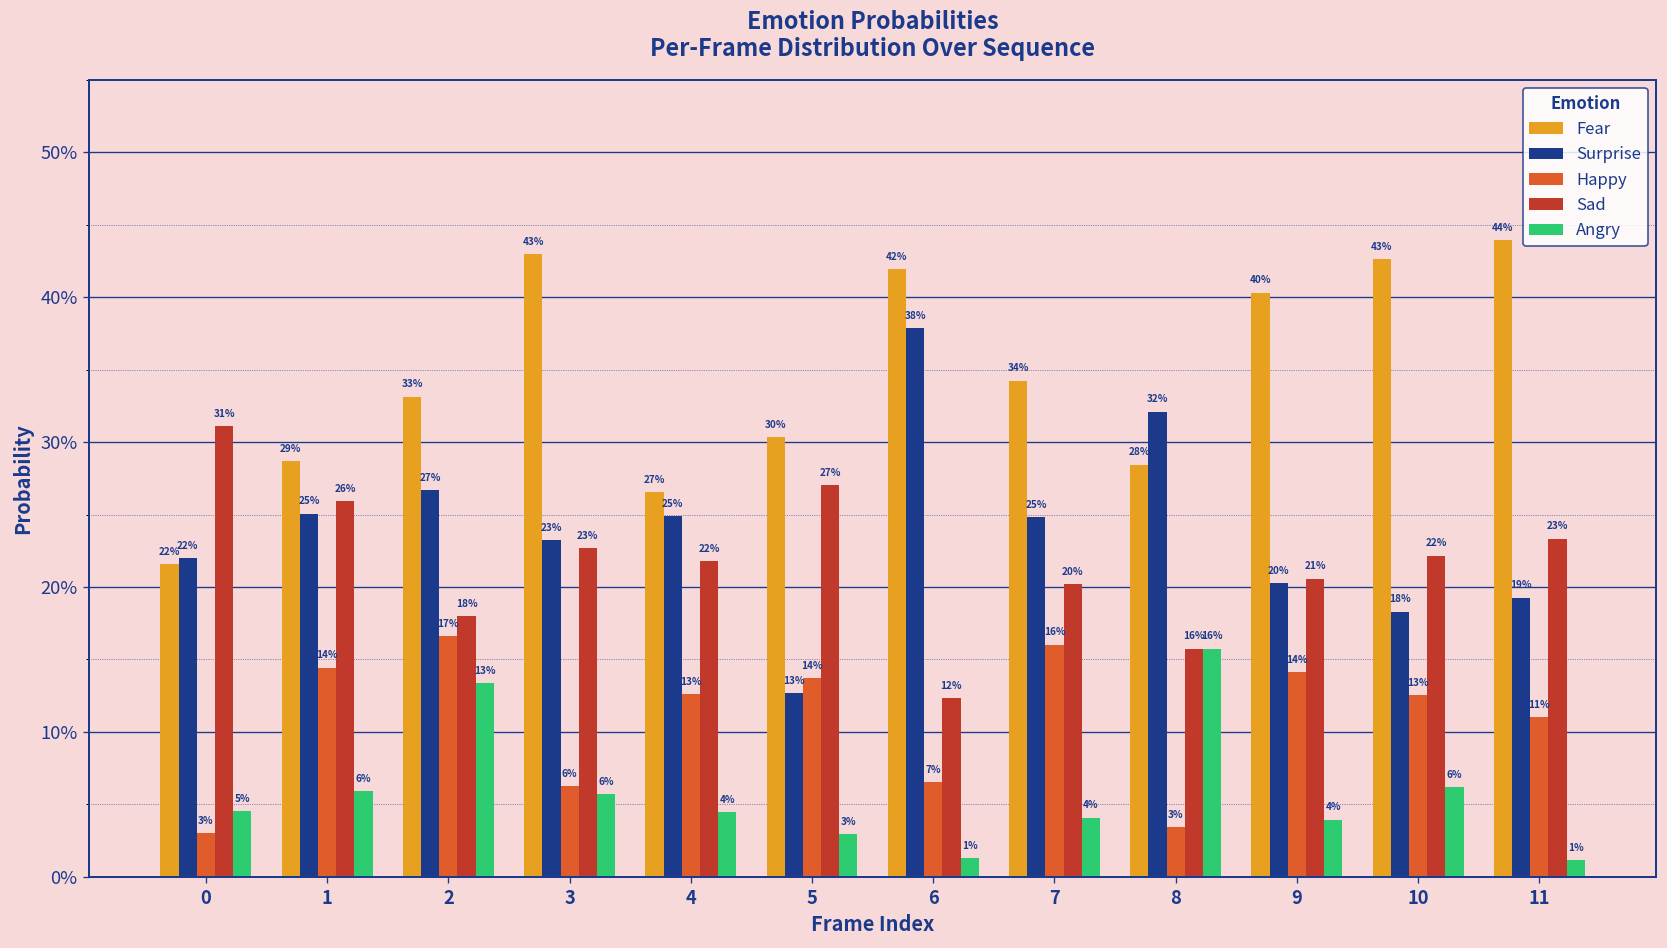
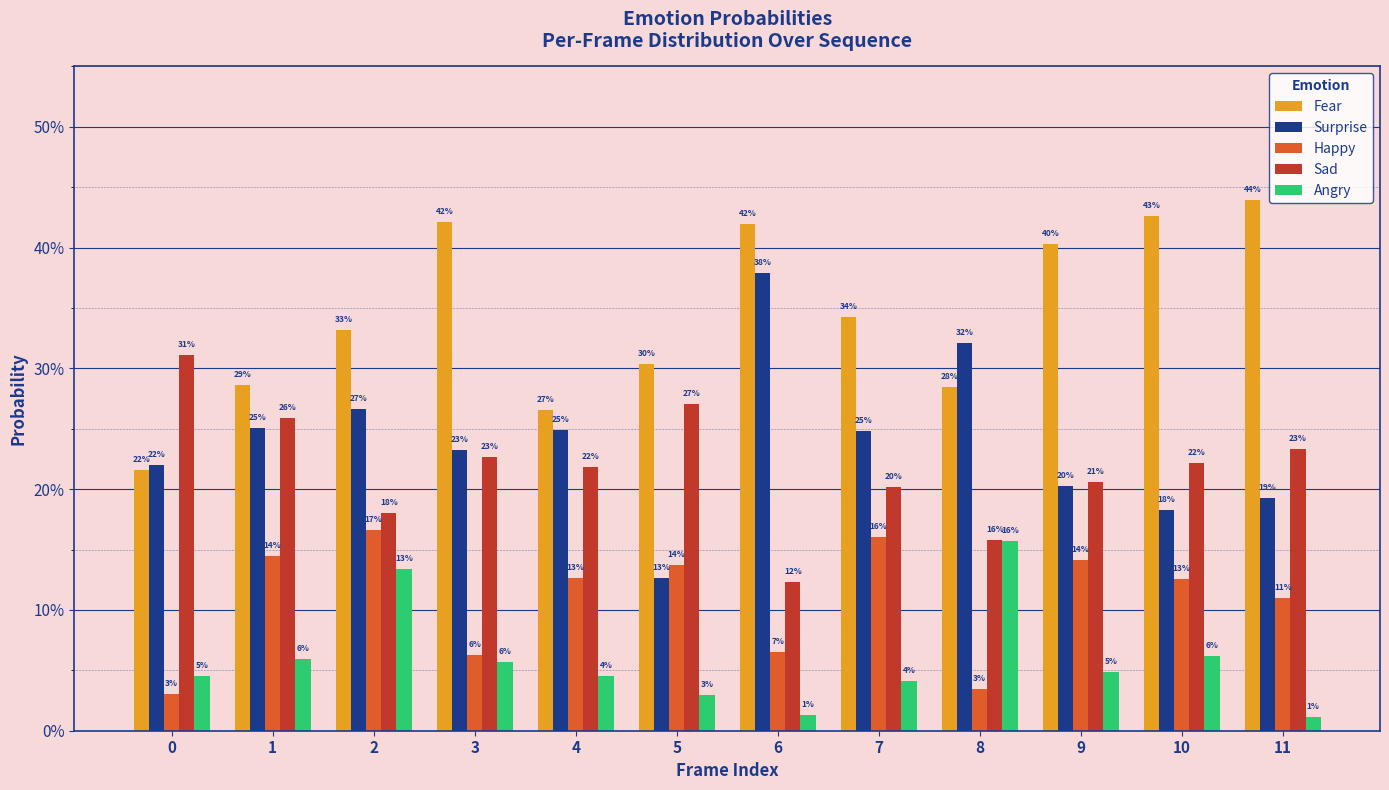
  {
    "Fear": {
      "0": "22%",
      "1": "29%",
      "2": "33%",
-     "3": "43%",
+     "3": "42%",
      "4": "27%",
      "5": "30%",
      "6": "42%",
      "7": "34%",
      "8": "28%",
      "9": "40%",
      "10": "43%",
      "11": "44%"
    },
    "Surprise": {
      "0": "22%",
      "1": "25%",
      "2": "27%",
      "3": "23%",
      "4": "25%",
      "5": "13%",
      "6": "38%",
      "7": "25%",
      "8": "32%",
      "9": "20%",
      "10": "18%",
      "11": "19%"
    },
    "Angry": {
      "0": "5%",
      "1": "6%",
      "2": "13%",
      "3": "6%",
      "4": "4%",
      "5": "3%",
      "6": "1%",
      "7": "4%",
      "8": "16%",
-     "9": "4%",
+     "9": "5%",
      "10": "6%",
      "11": "1%"
    }
  }
